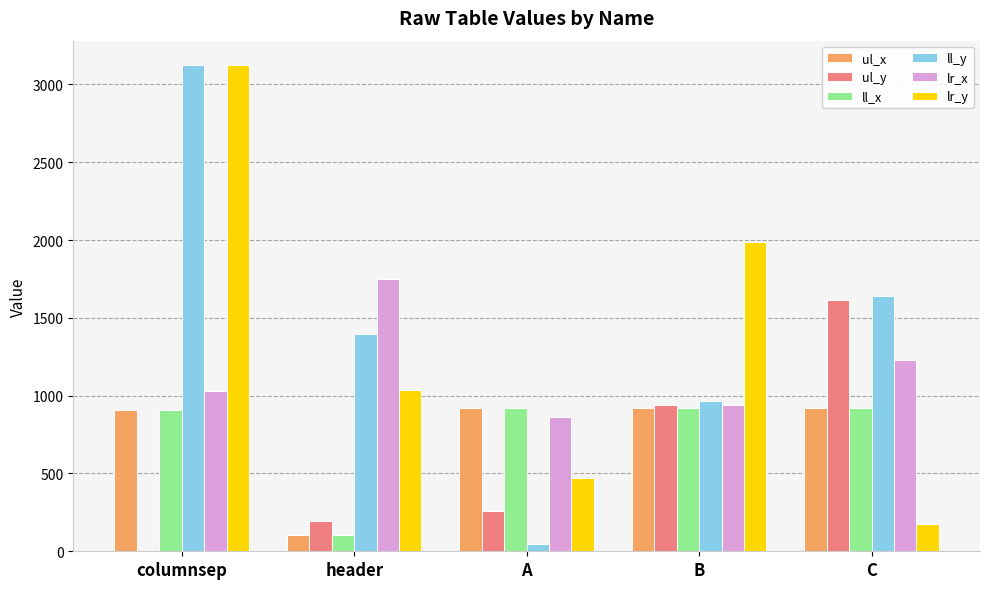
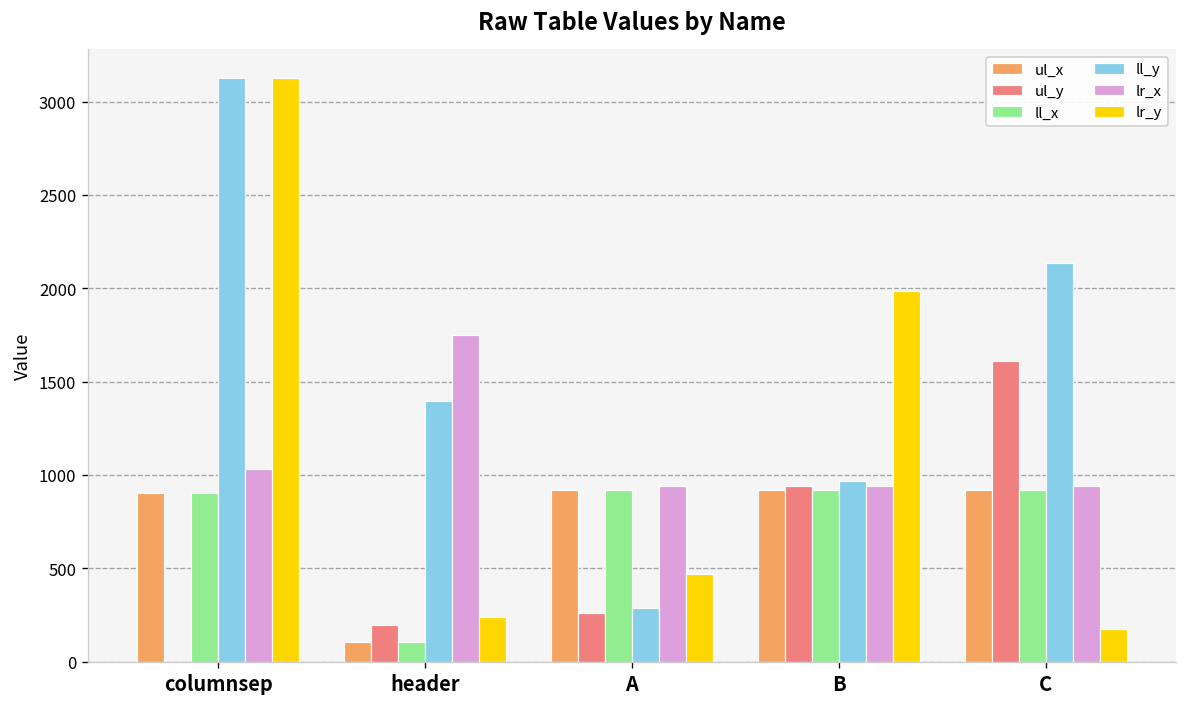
  {
    "ll_x": {
      "columnsep": 910,
      "header": 110,
      "A": 920,
      "B": 920,
      "C": 920
    },
    "ll_y": {
      "columnsep": 3130,
      "header": 1390,
-     "A": 50,
+     "A": 290,
      "B": 970,
-     "C": 1640
+     "C": 2130
    },
    "lr_x": {
      "columnsep": 1030,
      "header": 1750,
-     "A": 860,
+     "A": 940,
      "B": 940,
-     "C": 1230
+     "C": 940
    },
    "lr_y": {
      "columnsep": 3130,
-     "header": 1040,
+     "header": 240,
      "A": 470,
      "B": 1990,
      "C": 180
    }
  }
